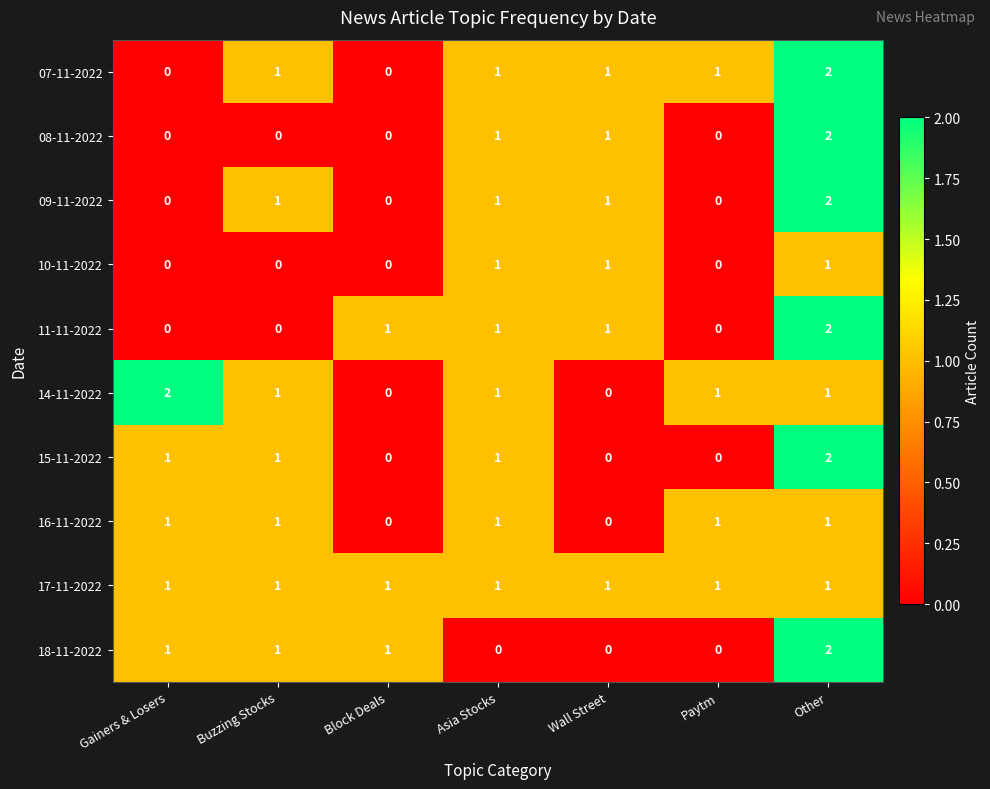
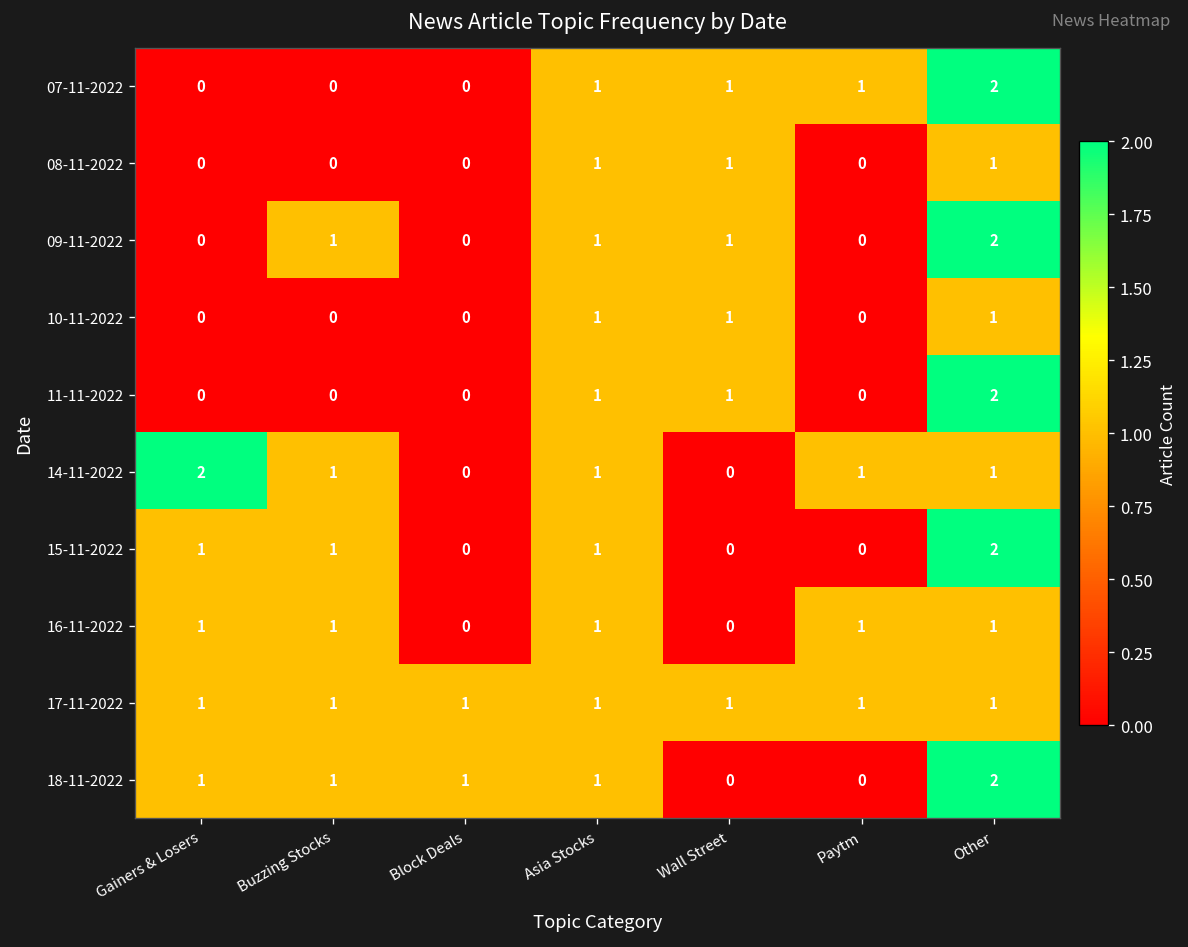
  {
    "07-11-2022": {
      "Gainers & Losers": 0,
-     "Buzzing Stocks": 1,
+     "Buzzing Stocks": 0,
      "Block Deals": 0,
      "Asia Stocks": 1,
      "Wall Street": 1,
      "Paytm": 1,
      "Other": 2
    },
    "08-11-2022": {
      "Gainers & Losers": 0,
      "Buzzing Stocks": 0,
      "Block Deals": 0,
      "Asia Stocks": 1,
      "Wall Street": 1,
      "Paytm": 0,
-     "Other": 2
+     "Other": 1
    },
    "09-11-2022": {
      "Gainers & Losers": 0,
      "Buzzing Stocks": 1,
      "Block Deals": 0,
      "Asia Stocks": 1,
      "Wall Street": 1,
      "Paytm": 0,
      "Other": 2
    },
    "10-11-2022": {
      "Gainers & Losers": 0,
      "Buzzing Stocks": 0,
      "Block Deals": 0,
      "Asia Stocks": 1,
      "Wall Street": 1,
      "Paytm": 0,
      "Other": 1
    },
    "11-11-2022": {
      "Gainers & Losers": 0,
      "Buzzing Stocks": 0,
-     "Block Deals": 1,
+     "Block Deals": 0,
      "Asia Stocks": 1,
      "Wall Street": 1,
      "Paytm": 0,
      "Other": 2
    },
    "14-11-2022": {
      "Gainers & Losers": 2,
      "Buzzing Stocks": 1,
      "Block Deals": 0,
      "Asia Stocks": 1,
      "Wall Street": 0,
      "Paytm": 1,
      "Other": 1
    },
    "15-11-2022": {
      "Gainers & Losers": 1,
      "Buzzing Stocks": 1,
      "Block Deals": 0,
      "Asia Stocks": 1,
      "Wall Street": 0,
      "Paytm": 0,
      "Other": 2
    },
    "16-11-2022": {
      "Gainers & Losers": 1,
      "Buzzing Stocks": 1,
      "Block Deals": 0,
      "Asia Stocks": 1,
      "Wall Street": 0,
      "Paytm": 1,
      "Other": 1
    },
    "17-11-2022": {
      "Gainers & Losers": 1,
      "Buzzing Stocks": 1,
      "Block Deals": 1,
      "Asia Stocks": 1,
      "Wall Street": 1,
      "Paytm": 1,
      "Other": 1
    },
    "18-11-2022": {
      "Gainers & Losers": 1,
      "Buzzing Stocks": 1,
      "Block Deals": 1,
-     "Asia Stocks": 0,
+     "Asia Stocks": 1,
      "Wall Street": 0,
      "Paytm": 0,
      "Other": 2
    }
  }
